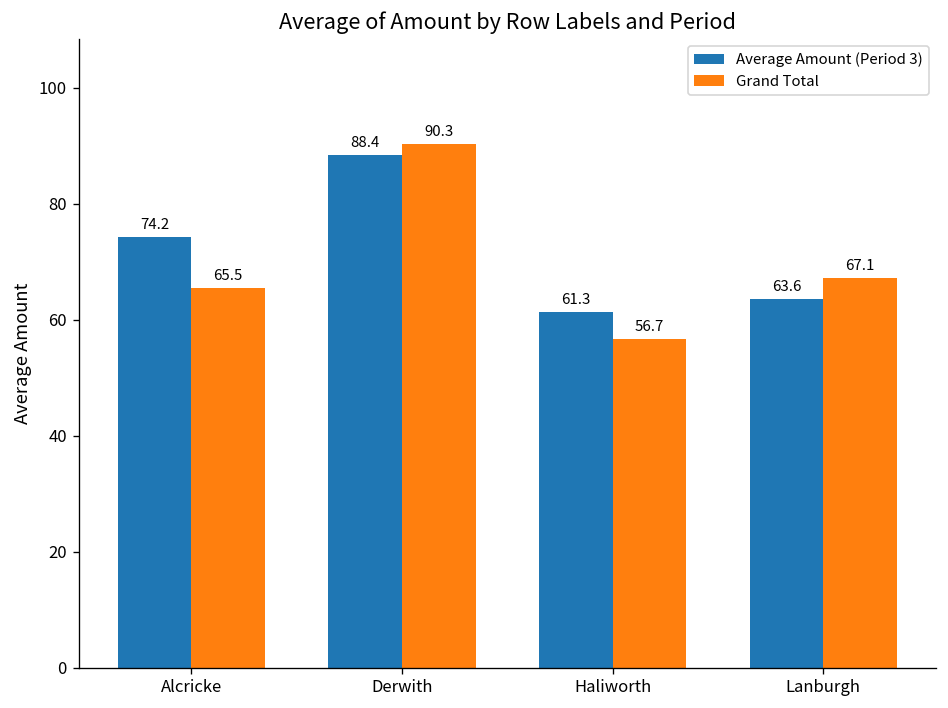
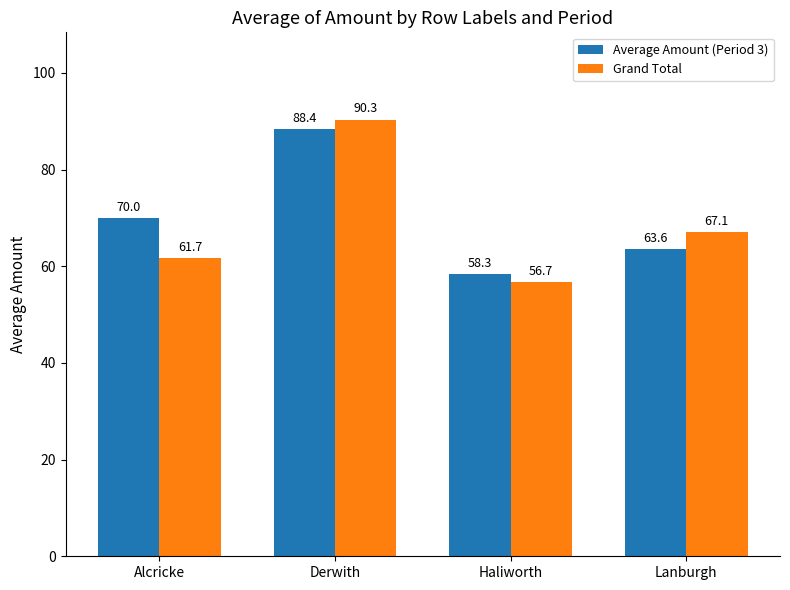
  {
    "Average Amount (Period 3)": {
-     "Alcricke": 74.2,
+     "Alcricke": 70.0,
      "Derwith": 88.4,
-     "Haliworth": 61.3,
+     "Haliworth": 58.3,
      "Lanburgh": 63.6
    },
    "Grand Total": {
-     "Alcricke": 65.5,
+     "Alcricke": 61.7,
      "Derwith": 90.3,
      "Haliworth": 56.7,
      "Lanburgh": 67.1
    }
  }
